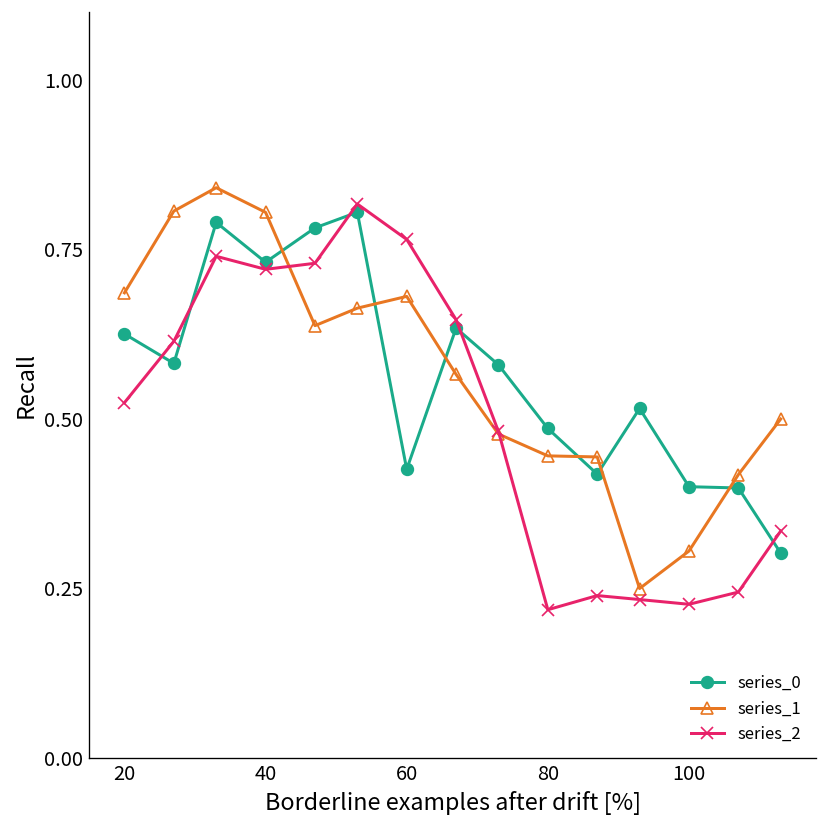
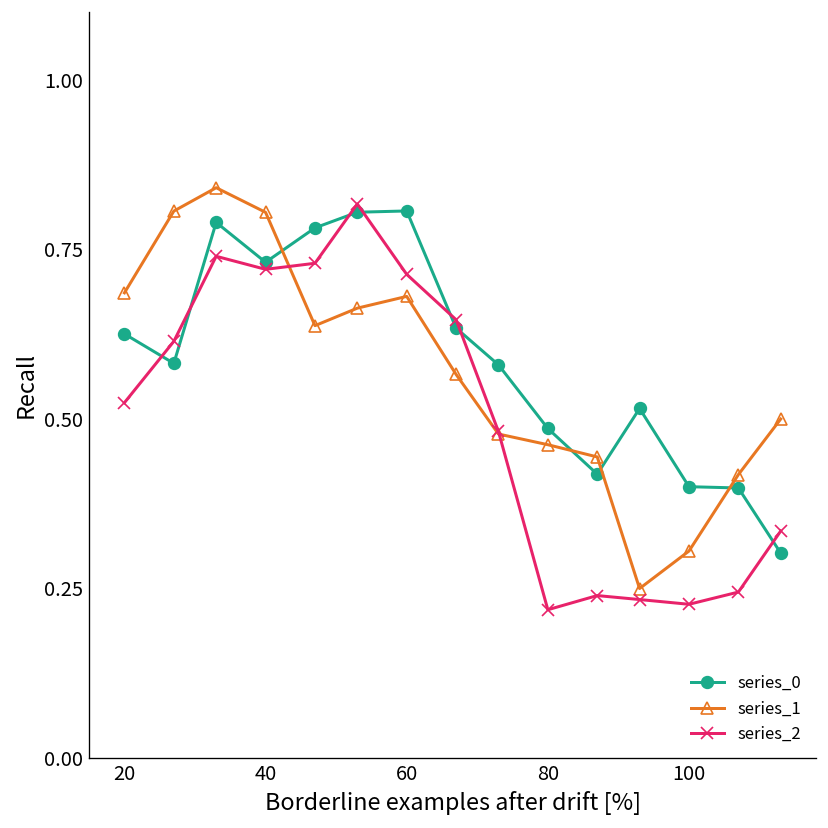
  {
    "series_0": {
      "20": 0.63,
      "40": 0.73,
-     "60": 0.43,
+     "60": 0.81,
      "80": 0.49,
      "100": 0.40
    },
    "series_1": {
      "20": 0.69,
      "40": 0.80,
      "60": 0.68,
-     "80": 0.45,
+     "80": 0.46,
      "100": 0.31
    },
    "series_2": {
      "20": 0.52,
      "40": 0.72,
-     "60": 0.76,
+     "60": 0.71,
      "80": 0.22,
      "100": 0.23
    }
  }
